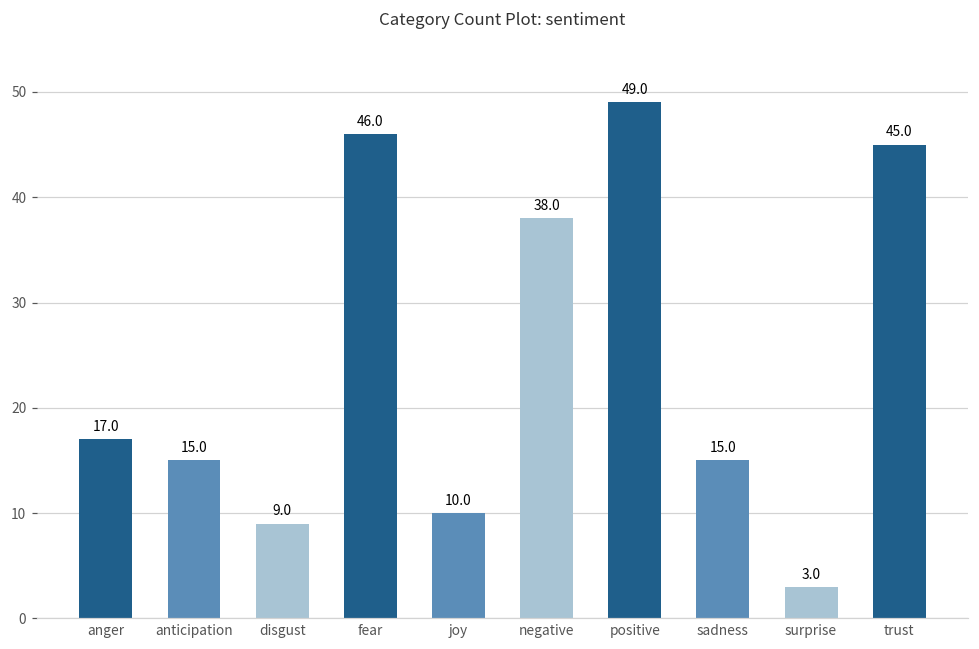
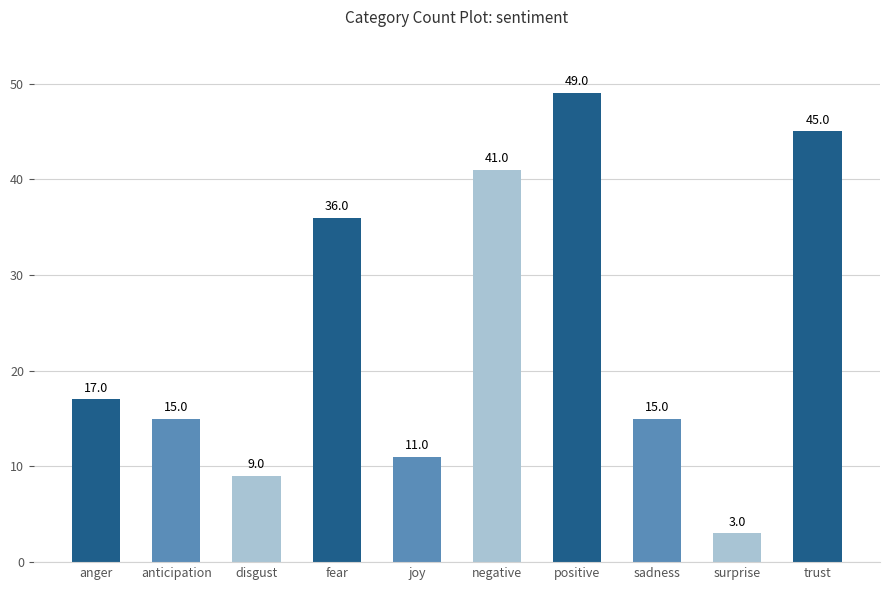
  {
    "anger": 17.0,
    "anticipation": 15.0,
    "disgust": 9.0,
-   "fear": 46.0,
-   "joy": 10.0,
-   "negative": 38.0,
+   "fear": 36.0,
+   "joy": 11.0,
+   "negative": 41.0,
    "positive": 49.0,
    "sadness": 15.0,
    "surprise": 3.0,
    "trust": 45.0
  }
